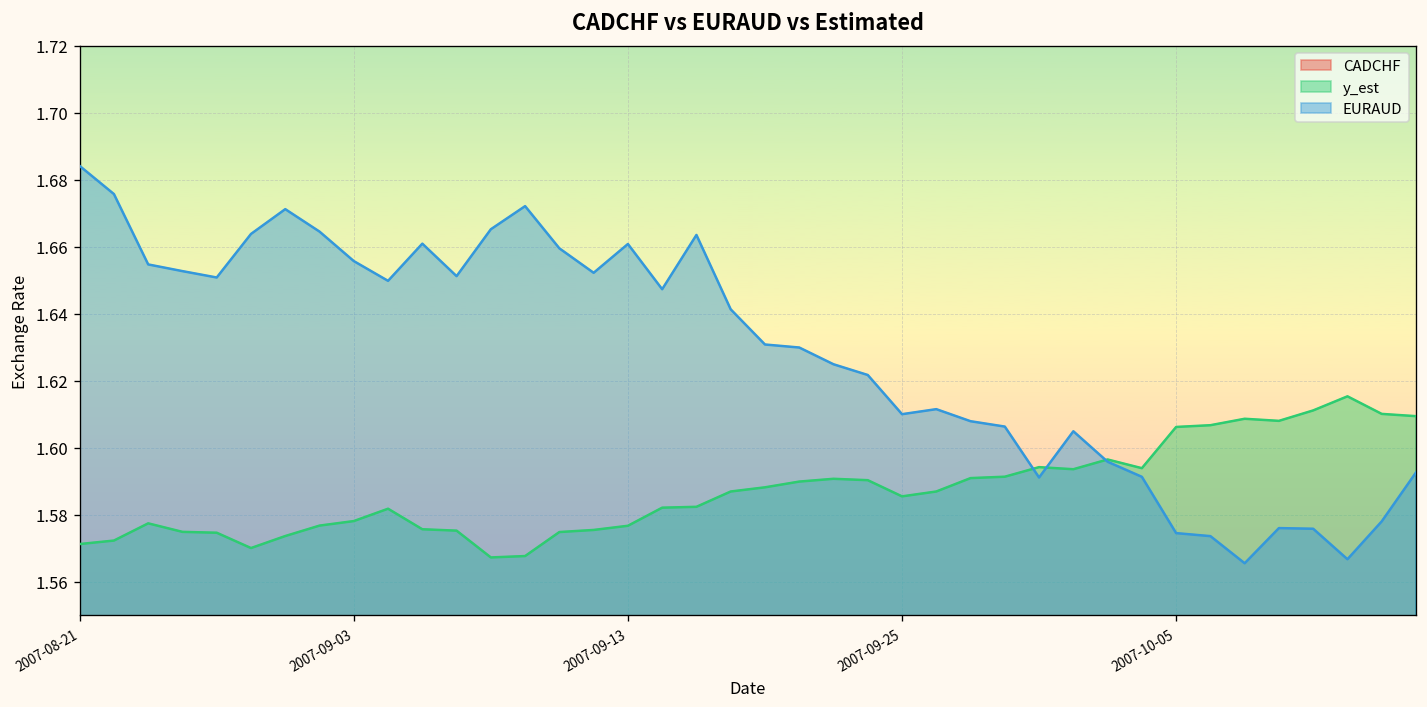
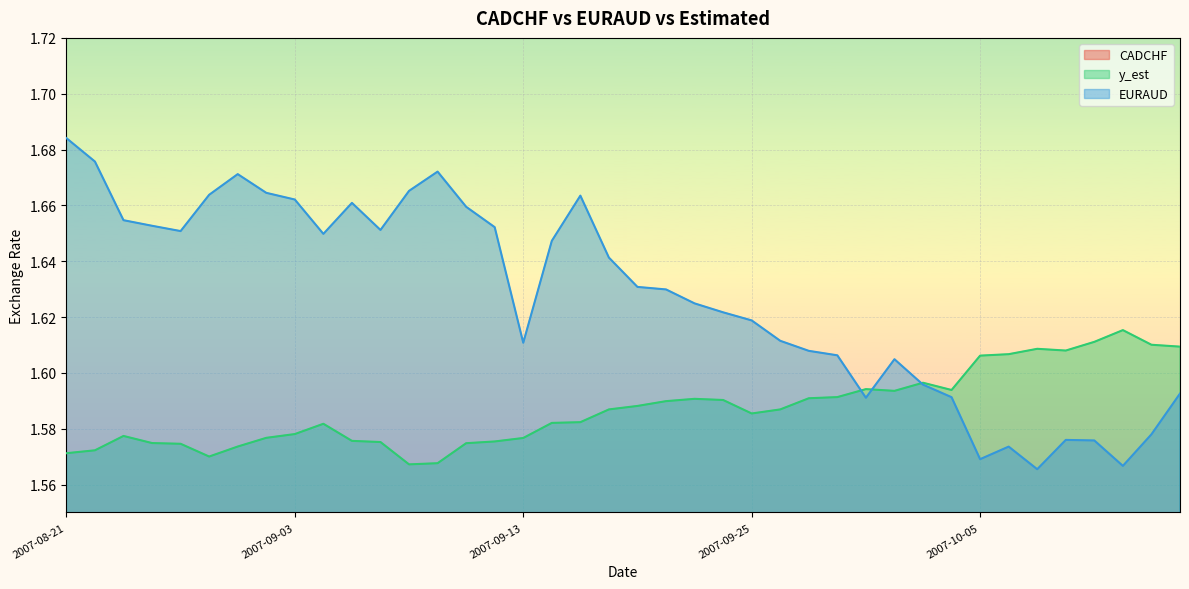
  {
    "y_est": {
      "2007-08-21": 1.571,
      "2007-09-03": 1.578,
      "2007-09-13": 1.577,
      "2007-09-25": 1.585,
      "2007-10-05": 1.606
    },
    "EURAUD": {
      "2007-08-21": 1.684,
-     "2007-09-03": 1.656,
-     "2007-09-13": 1.661,
-     "2007-09-25": 1.610,
-     "2007-10-05": 1.575
+     "2007-09-03": 1.662,
+     "2007-09-13": 1.611,
+     "2007-09-25": 1.619,
+     "2007-10-05": 1.569
    }
  }
